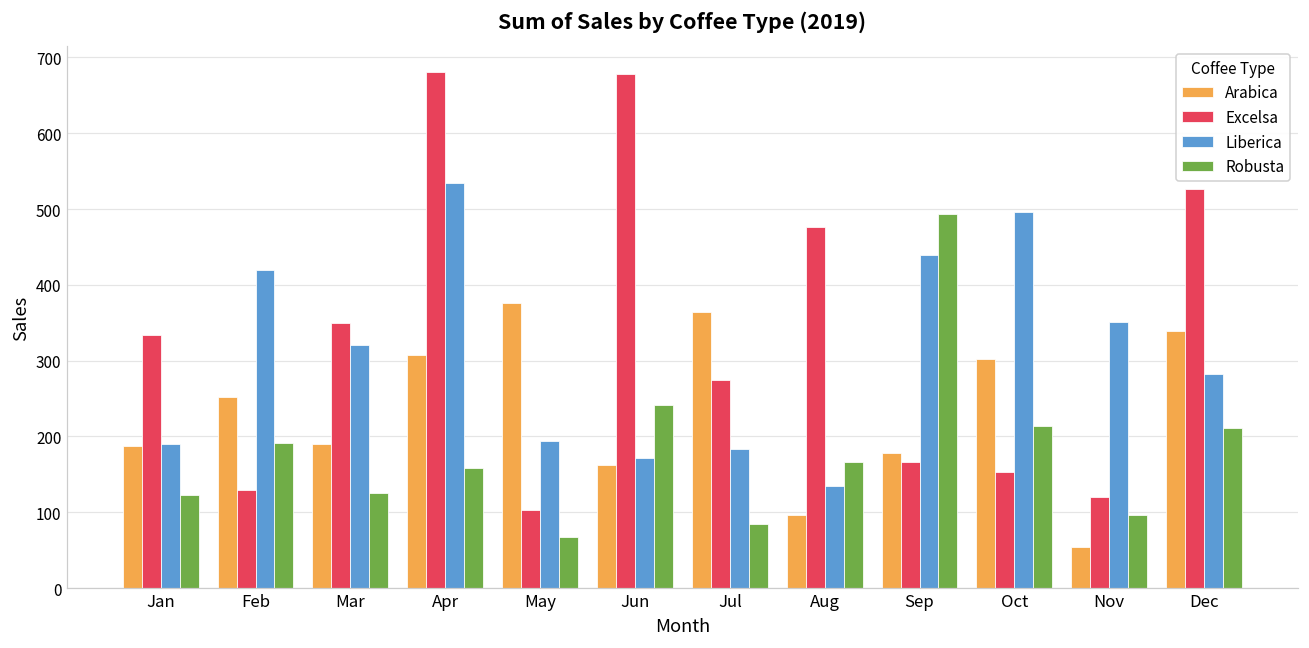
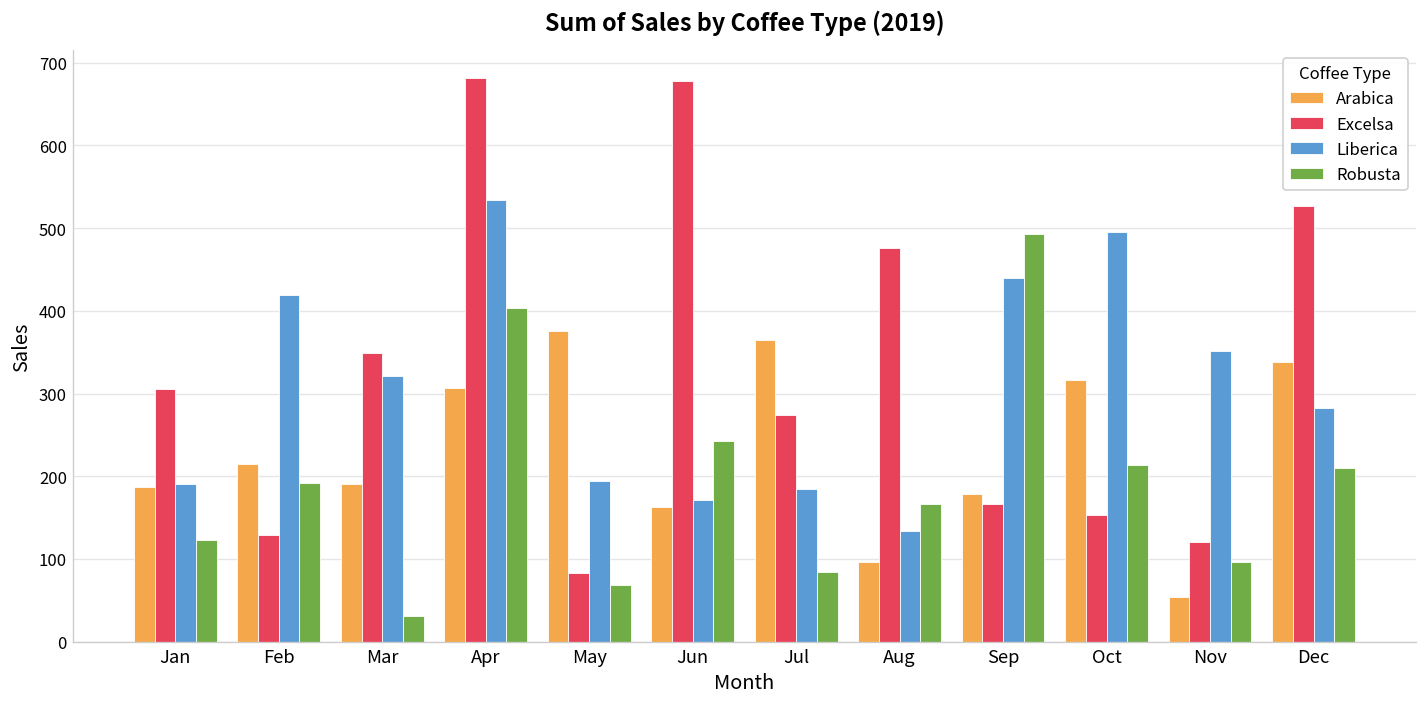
  {
    "Arabica": {
      "Jan": 190,
-     "Feb": 250,
+     "Feb": 220,
      "Mar": 190,
      "Apr": 310,
      "May": 380,
      "Jun": 160,
      "Jul": 360,
      "Aug": 100,
      "Sep": 180,
-     "Oct": 300,
+     "Oct": 320,
      "Nov": 50,
      "Dec": 340
    },
    "Excelsa": {
-     "Jan": 330,
+     "Jan": 310,
      "Feb": 130,
      "Mar": 350,
      "Apr": 680,
-     "May": 100,
+     "May": 80,
      "Jun": 680,
      "Jul": 270,
      "Aug": 480,
      "Sep": 170,
      "Oct": 150,
      "Nov": 120,
      "Dec": 530
    },
    "Liberica": {
      "Jan": 190,
      "Feb": 420,
      "Mar": 320,
      "Apr": 530,
      "May": 190,
      "Jun": 170,
      "Jul": 180,
      "Aug": 130,
      "Sep": 440,
      "Oct": 500,
      "Nov": 350,
      "Dec": 280
    },
    "Robusta": {
      "Jan": 120,
      "Feb": 190,
-     "Mar": 130,
-     "Apr": 160,
+     "Mar": 30,
+     "Apr": 400,
      "May": 70,
      "Jun": 240,
      "Jul": 80,
      "Aug": 170,
      "Sep": 490,
      "Oct": 210,
      "Nov": 100,
      "Dec": 210
    }
  }
